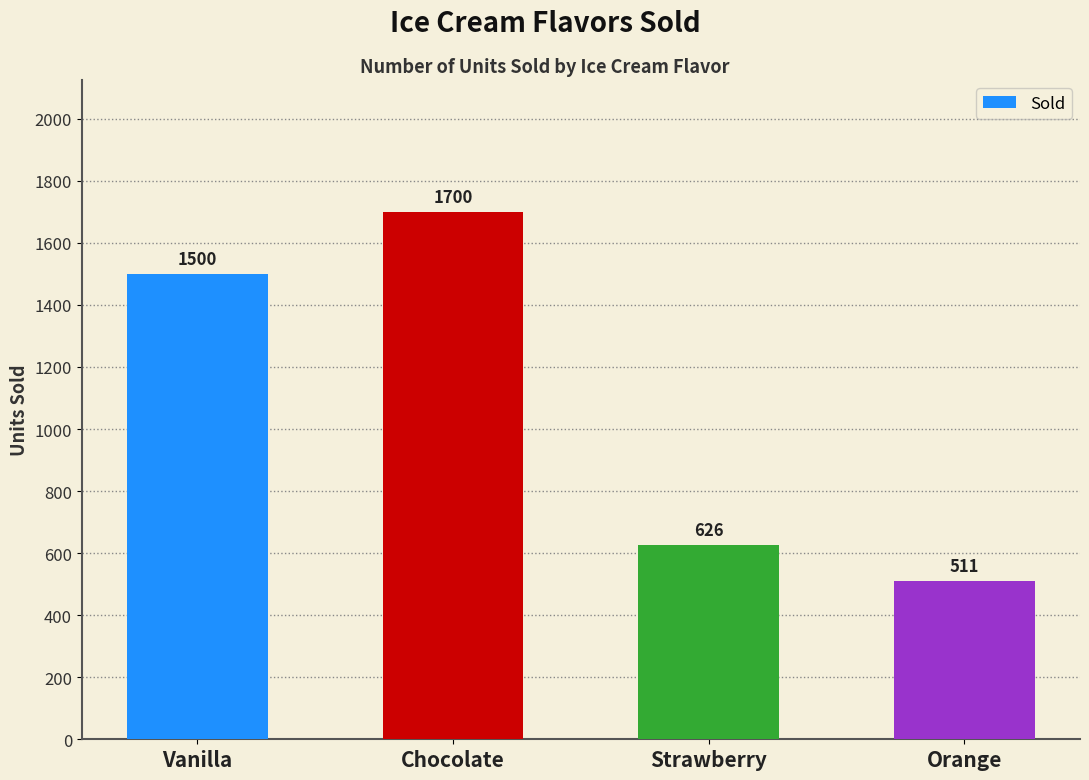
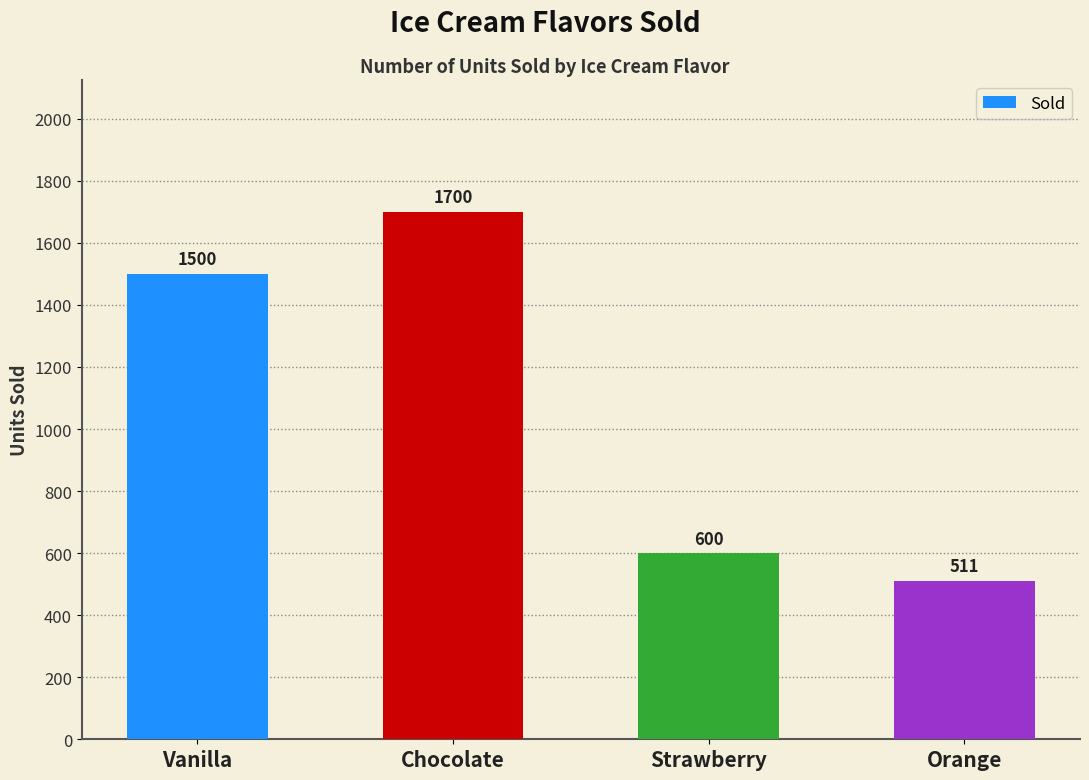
  {
    "Vanilla": 1500,
    "Chocolate": 1700,
-   "Strawberry": 626,
+   "Strawberry": 600,
    "Orange": 511
  }
